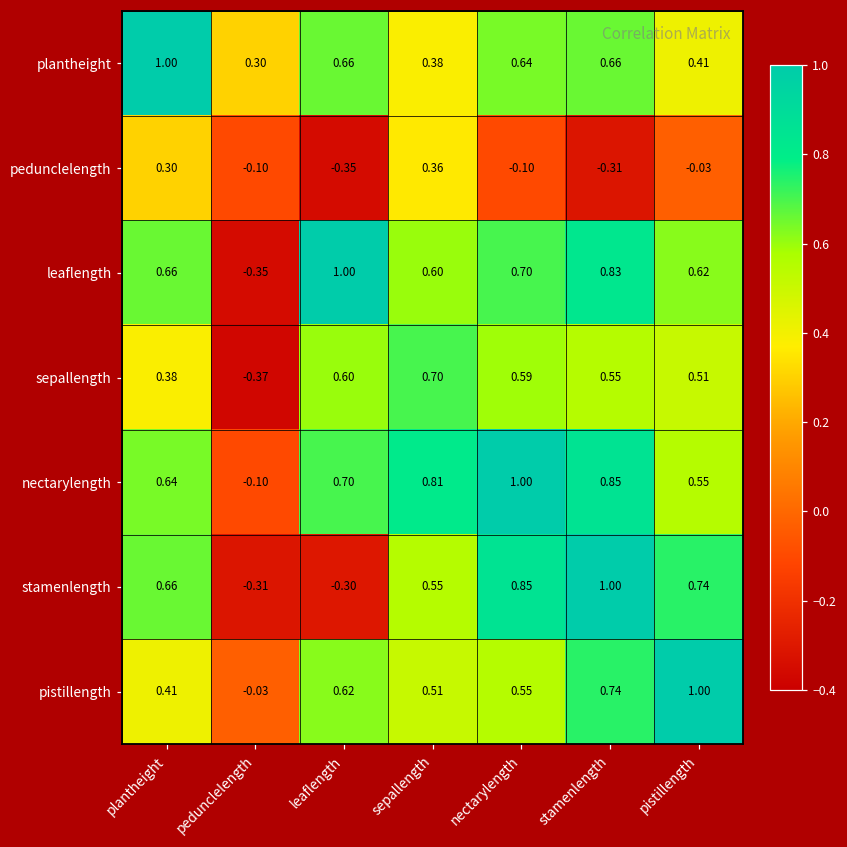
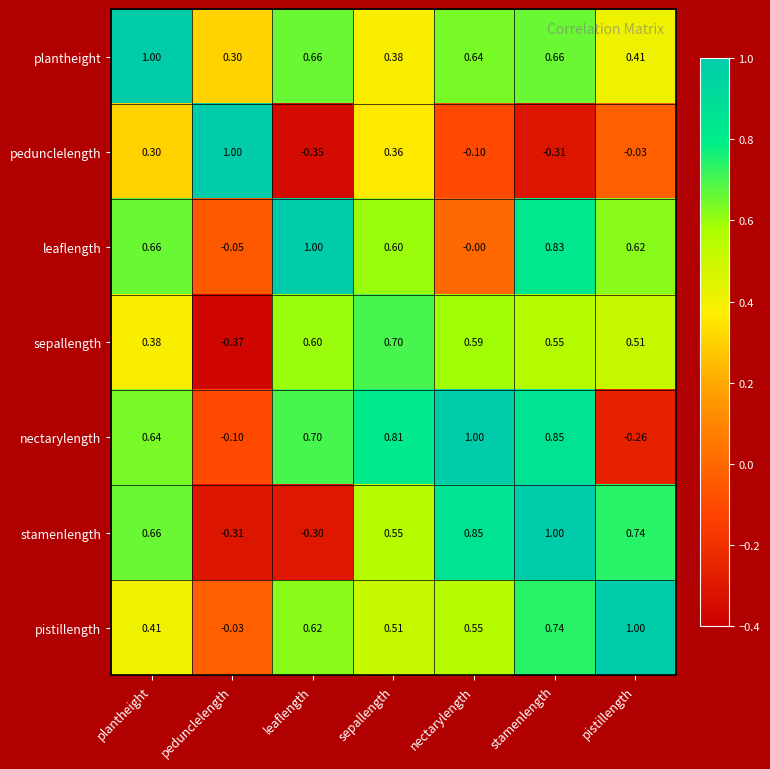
  {
    "plantheight": {
      "plantheight": 1.00,
      "pedunclelength": 0.30,
      "leaflength": 0.66,
      "sepallength": 0.38,
      "nectarylength": 0.64,
      "stamenlength": 0.66
    },
    "pedunclelength": {
      "plantheight": 0.30,
-     "pedunclelength": -0.10,
+     "pedunclelength": 1.00,
      "leaflength": -0.35,
      "sepallength": 0.36,
      "nectarylength": -0.10,
      "stamenlength": -0.31,
      "pistillength": -0.03
    },
    "leaflength": {
      "plantheight": 0.66,
-     "pedunclelength": -0.35,
+     "pedunclelength": -0.05,
      "leaflength": 1.00,
      "sepallength": 0.60,
-     "nectarylength": 0.70,
+     "nectarylength": -0.00,
      "stamenlength": 0.83,
      "pistillength": 0.62
    },
    "sepallength": {
      "plantheight": 0.38,
      "pedunclelength": -0.37,
      "leaflength": 0.60,
      "sepallength": 0.70,
      "nectarylength": 0.59,
      "stamenlength": 0.55,
      "pistillength": 0.51
    },
    "nectarylength": {
      "plantheight": 0.64,
      "pedunclelength": -0.10,
      "leaflength": 0.70,
      "sepallength": 0.81,
      "nectarylength": 1.00,
      "stamenlength": 0.85,
-     "pistillength": 0.55
+     "pistillength": -0.26
    },
    "stamenlength": {
      "plantheight": 0.66,
      "pedunclelength": -0.31,
      "leaflength": -0.30,
      "sepallength": 0.55,
      "nectarylength": 0.85,
      "stamenlength": 1.00,
      "pistillength": 0.74
    },
    "pistillength": {
      "plantheight": 0.41,
      "pedunclelength": -0.03,
      "leaflength": 0.62,
      "sepallength": 0.51,
      "nectarylength": 0.55,
      "stamenlength": 0.74,
      "pistillength": 1.00
    }
  }
